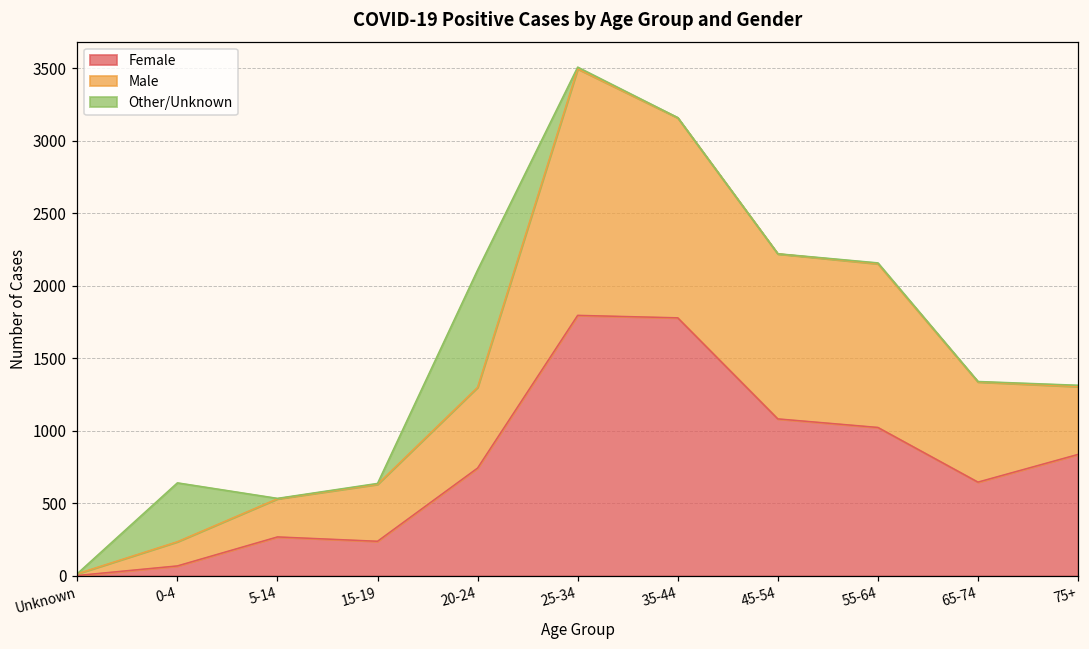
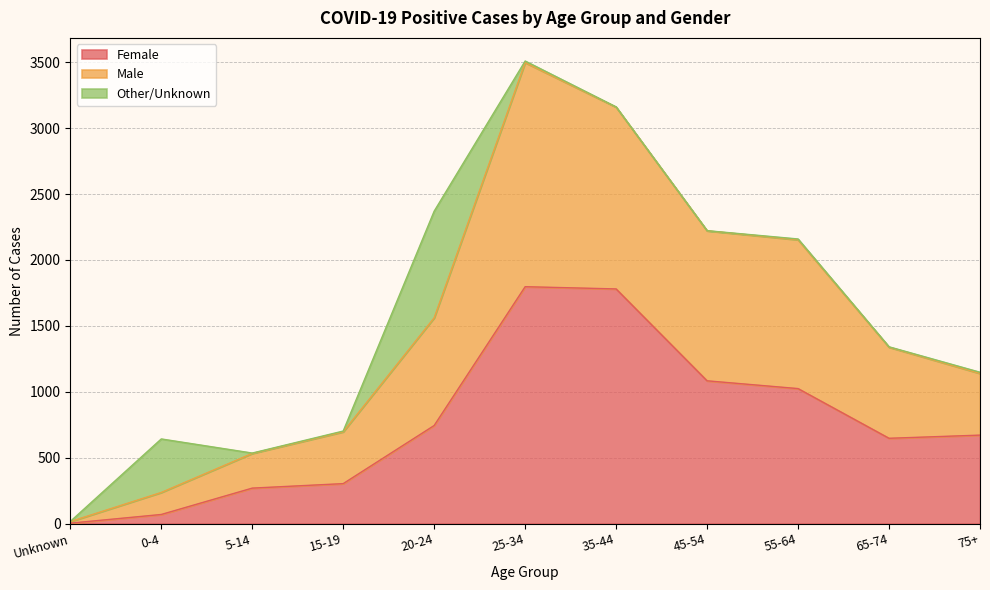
  {
    "Female": {
      "0-4": 70,
      "5-14": 270,
-     "15-19": 240,
+     "15-19": 300,
      "20-24": 740,
      "25-34": 1800,
      "35-44": 1780,
      "45-54": 1080,
      "55-64": 1020,
      "65-74": 650,
-     "75+": 840
+     "75+": 670
    },
    "Male": {
      "0-4": 170,
-     "20-24": 560
+     "20-24": 820
    },
    "Other/Unknown": {
      "0-4": 410,
      "20-24": 810
    }
  }
